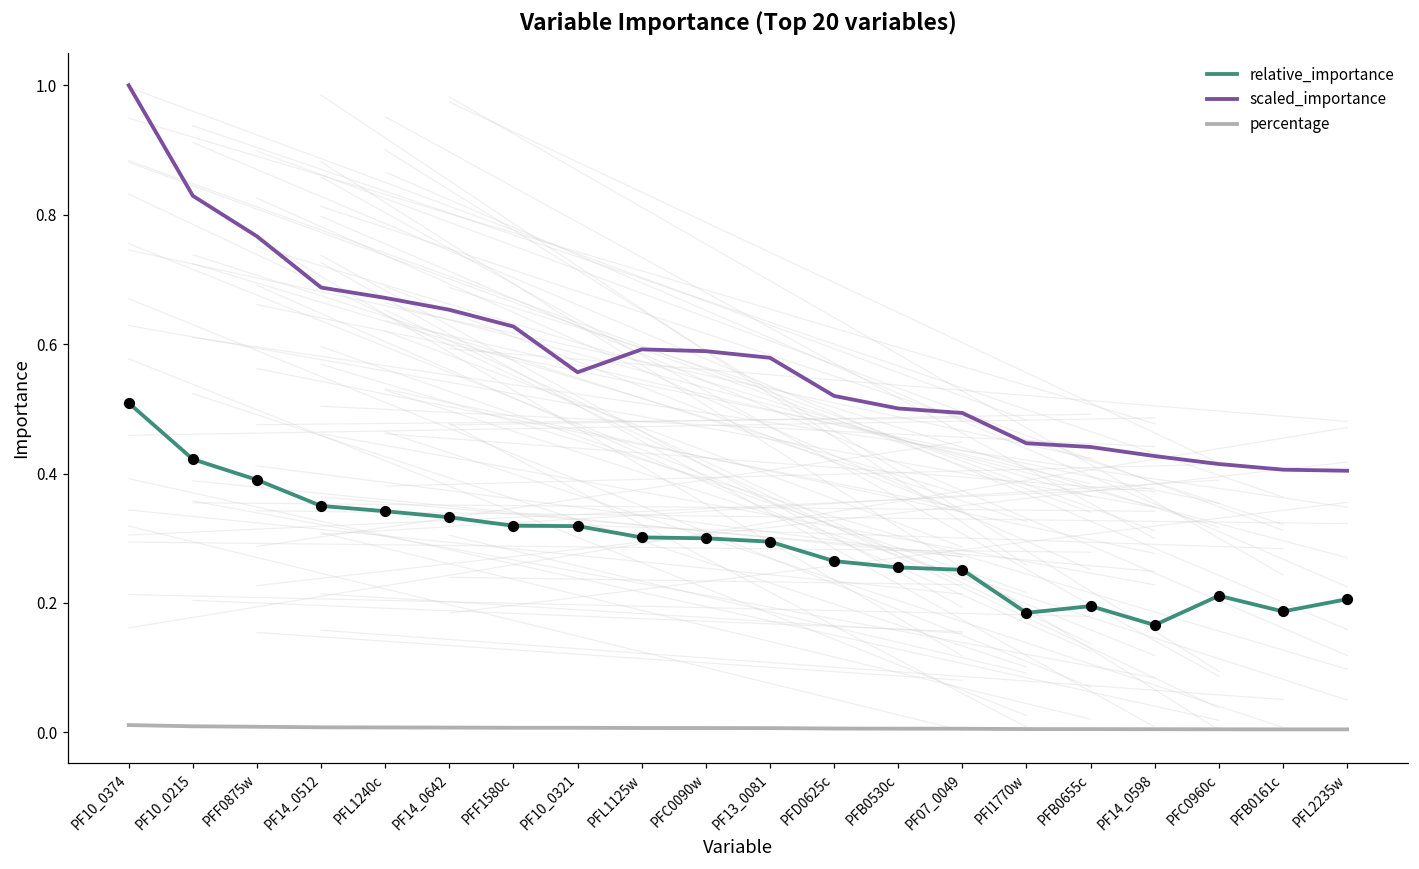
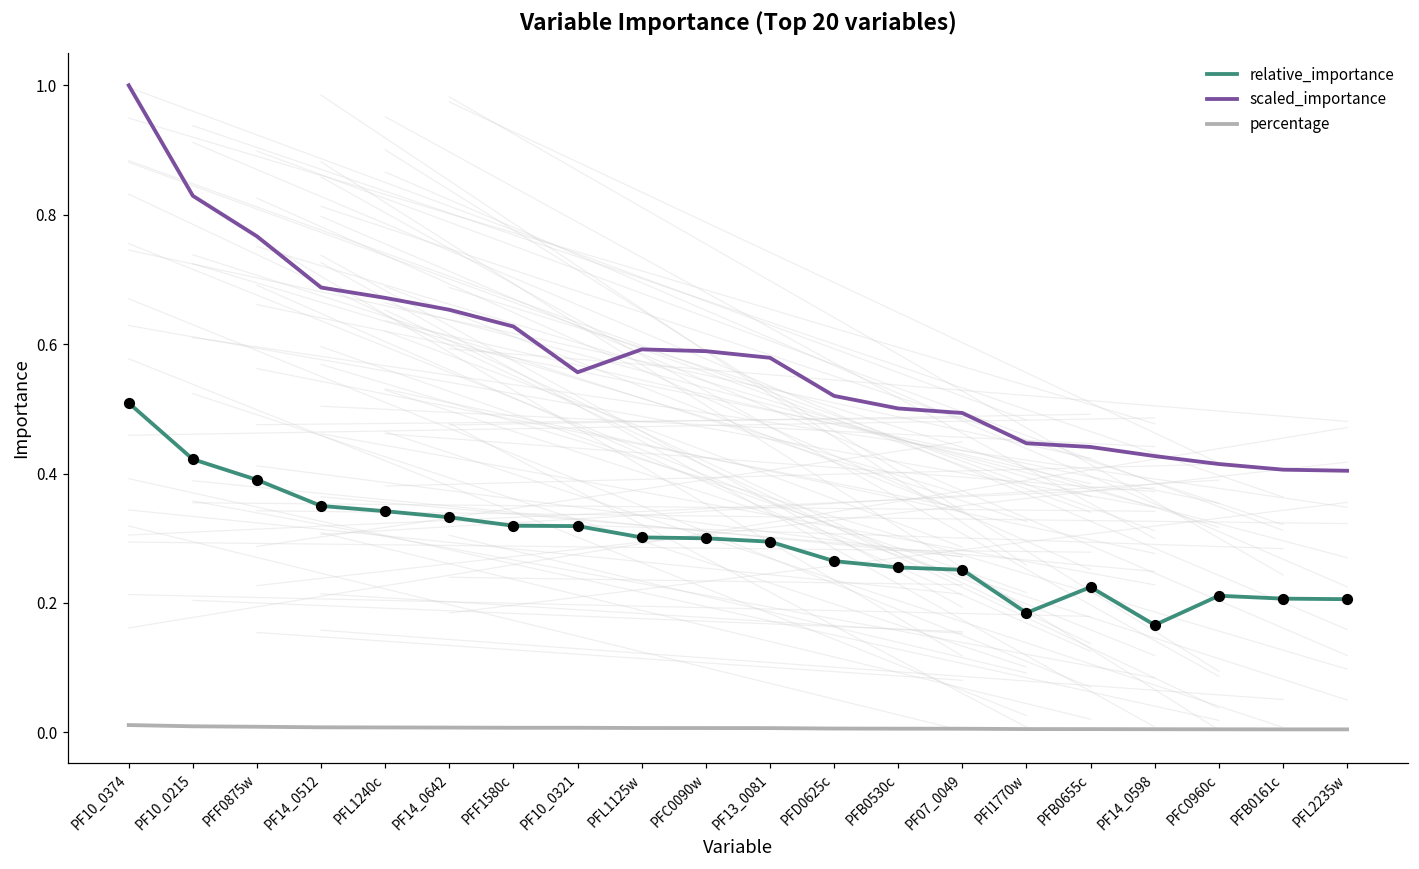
  {
    "relative_importance": {
      "PF10_0374": 0.51,
      "PF10_0215": 0.42,
      "PFF0875w": 0.39,
      "PF14_0512": 0.35,
      "PFL1240c": 0.34,
      "PF14_0642": 0.33,
      "PFF1580c": 0.32,
      "PF10_0321": 0.32,
      "PFL1125w": 0.30,
      "PFC0090w": 0.30,
      "PF13_0081": 0.29,
      "PFD0625c": 0.26,
      "PFB0530c": 0.25,
      "PF07_0049": 0.25,
      "PFI1770w": 0.18,
-     "PFB0655c": 0.20,
+     "PFB0655c": 0.22,
      "PF14_0598": 0.17,
      "PFC0960c": 0.21,
-     "PFB0161c": 0.19,
+     "PFB0161c": 0.21,
      "PFL2235w": 0.21
    },
    "scaled_importance": {
      "PF10_0215": 0.83,
      "PF14_0512": 0.69,
      "PFL1240c": 0.67,
      "PF14_0642": 0.65,
      "PFF1580c": 0.63,
      "PF10_0321": 0.56,
      "PFL1125w": 0.59,
      "PFC0090w": 0.59,
      "PF13_0081": 0.58,
      "PFD0625c": 0.52,
      "PFB0530c": 0.50,
      "PF07_0049": 0.49,
      "PFI1770w": 0.45,
      "PFB0655c": 0.44,
      "PF14_0598": 0.43,
      "PFB0161c": 0.41,
      "PFL2235w": 0.40
    },
    "percentage": {
      "PF10_0374": 0.01,
      "PF10_0215": 0.01,
      "PFF0875w": 0.01,
      "PF14_0512": 0.01,
      "PFL1240c": 0.01,
      "PF14_0642": 0.01,
      "PFF1580c": 0.01,
      "PF10_0321": 0.01,
      "PFL1125w": 0.01,
      "PFC0090w": 0.01,
      "PF13_0081": 0.01,
      "PFD0625c": 0.01,
      "PFB0530c": 0.01,
      "PFB0655c": 0.00,
      "PFL2235w": 0.00
    }
  }
